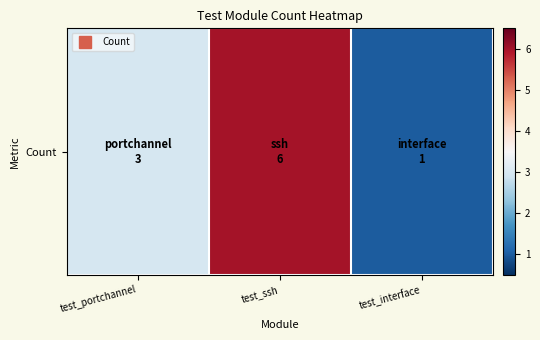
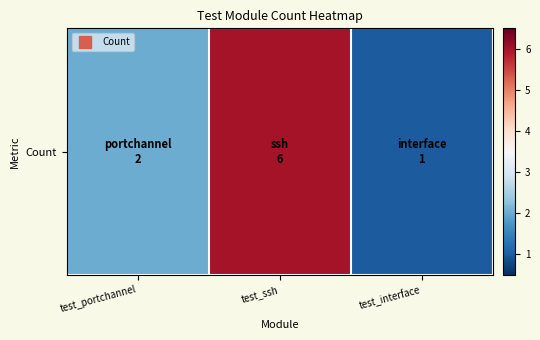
  {
    "Count": {
-     "test_portchannel": 3,
+     "test_portchannel": 2,
      "test_ssh": 6,
      "test_interface": 1
    }
  }
